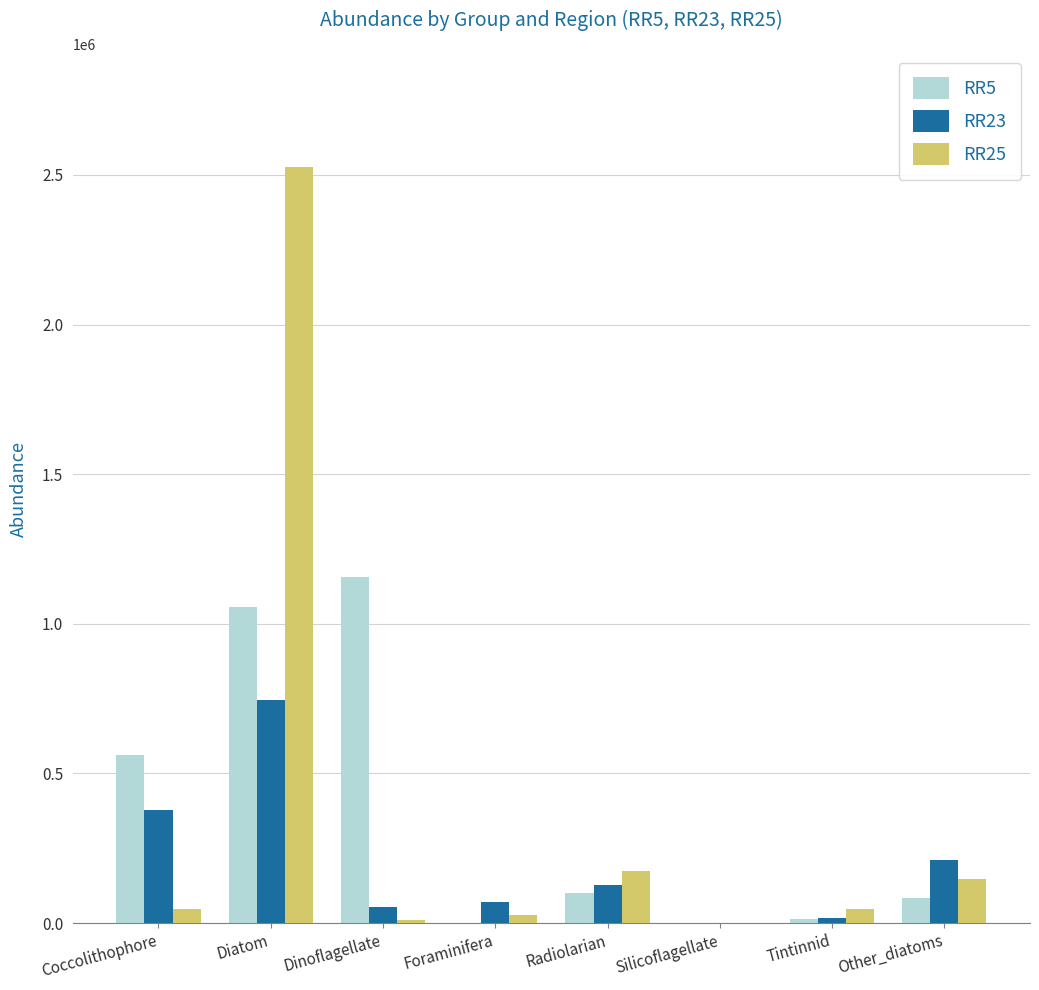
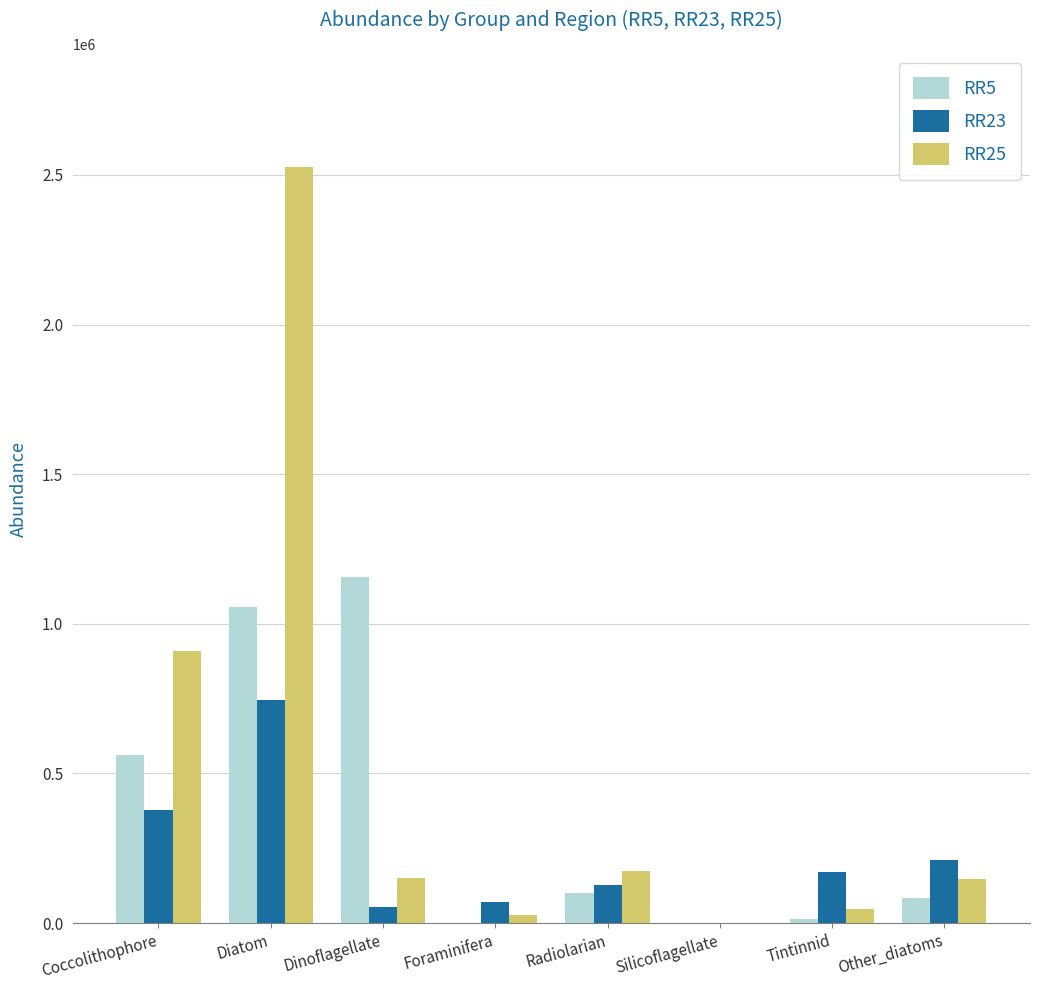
  {
    "RR5": {
      "Coccolithophore": 560000,
      "Diatom": 1060000,
      "Dinoflagellate": 1160000,
      "Foraminifera": 0,
      "Radiolarian": 100000,
      "Silicoflagellate": 0,
      "Tintinnid": 10000,
      "Other_diatoms": 80000
    },
    "RR23": {
      "Coccolithophore": 380000,
      "Diatom": 750000,
      "Dinoflagellate": 60000,
      "Foraminifera": 70000,
      "Radiolarian": 130000,
      "Silicoflagellate": 0,
-     "Tintinnid": 20000,
+     "Tintinnid": 170000,
      "Other_diatoms": 210000
    },
    "RR25": {
-     "Coccolithophore": 50000,
+     "Coccolithophore": 910000,
      "Diatom": 2530000,
-     "Dinoflagellate": 10000,
+     "Dinoflagellate": 150000,
      "Foraminifera": 30000,
      "Radiolarian": 180000,
      "Silicoflagellate": 0,
      "Tintinnid": 50000,
      "Other_diatoms": 150000
    }
  }
